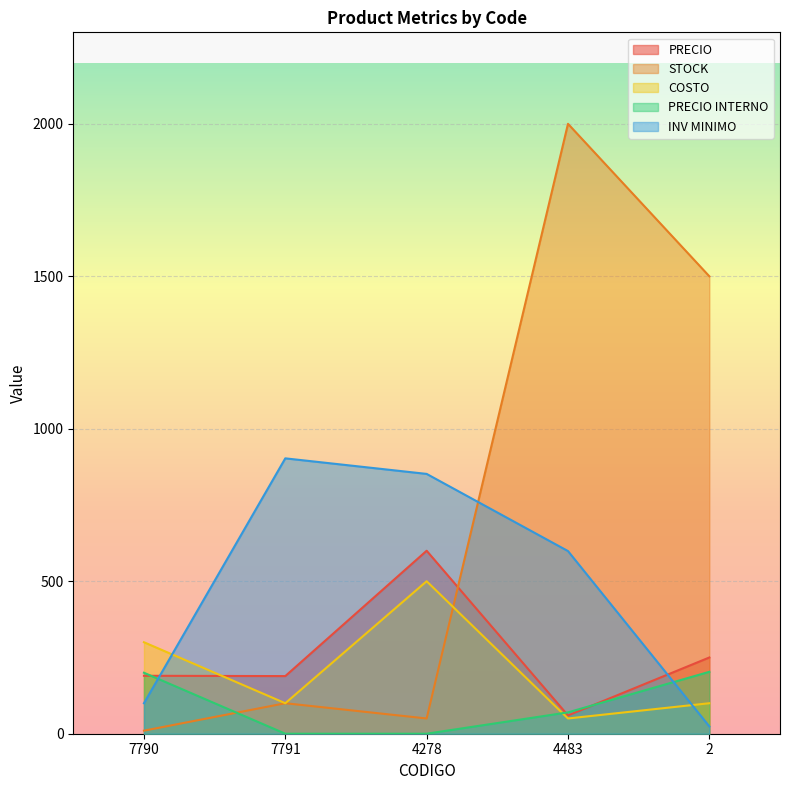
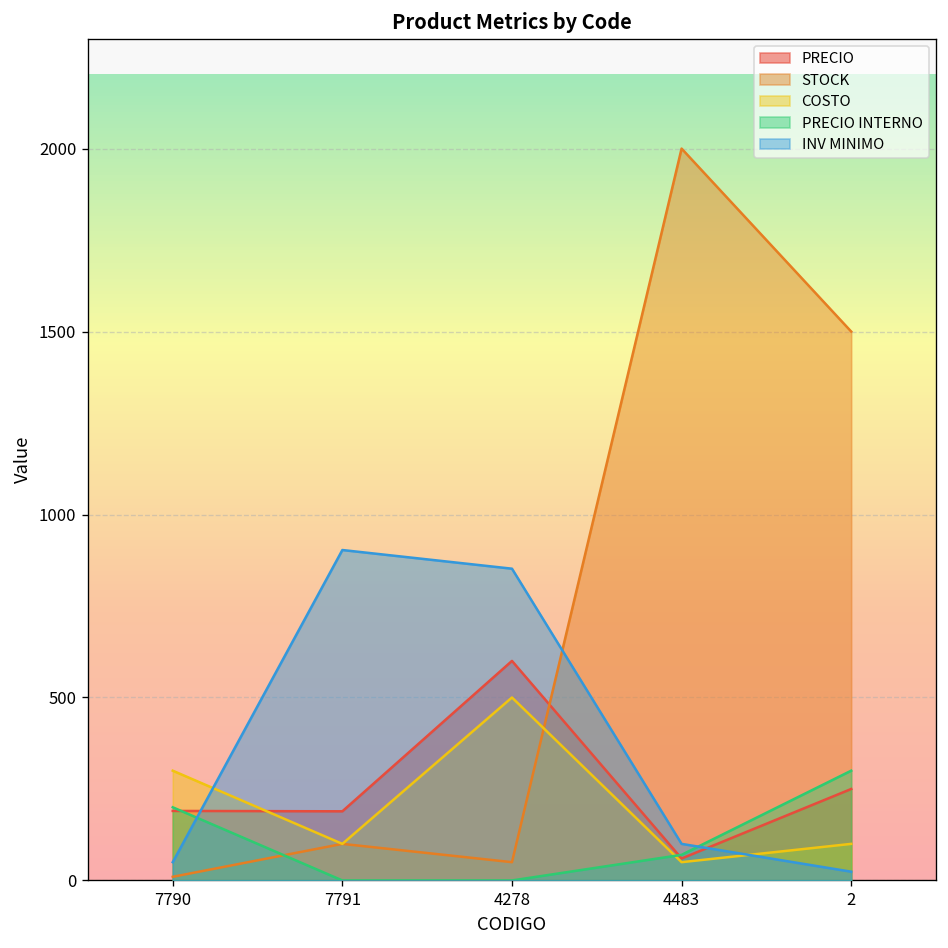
  {
    "PRECIO INTERNO": {
      "7790": 200,
      "7791": 0,
      "4278": 0,
      "4483": 70,
-     "2": 200
+     "2": 300
    },
    "INV MINIMO": {
-     "7790": 100,
+     "7790": 50,
      "7791": 900,
      "4278": 850,
-     "4483": 600,
+     "4483": 100,
      "2": 20
    }
  }
